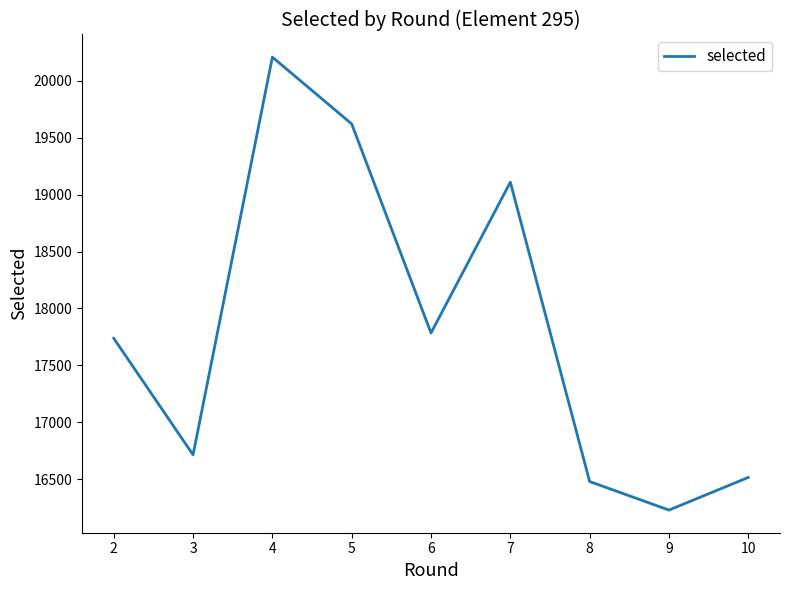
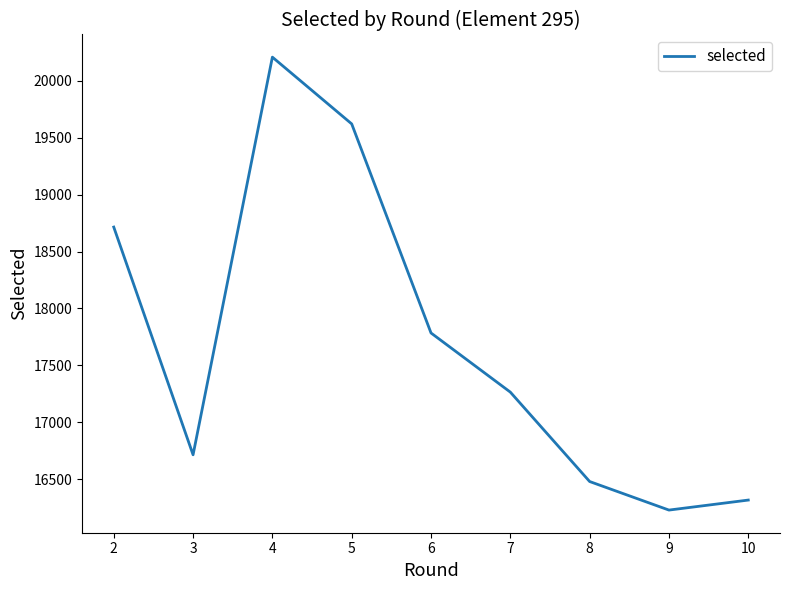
  {
-   "2": 17740,
+   "2": 18720,
    "3": 16710,
    "4": 20210,
    "5": 19620,
    "6": 17780,
-   "7": 19110,
+   "7": 17260,
    "8": 16480,
    "9": 16230,
-   "10": 16510
+   "10": 16320
  }
